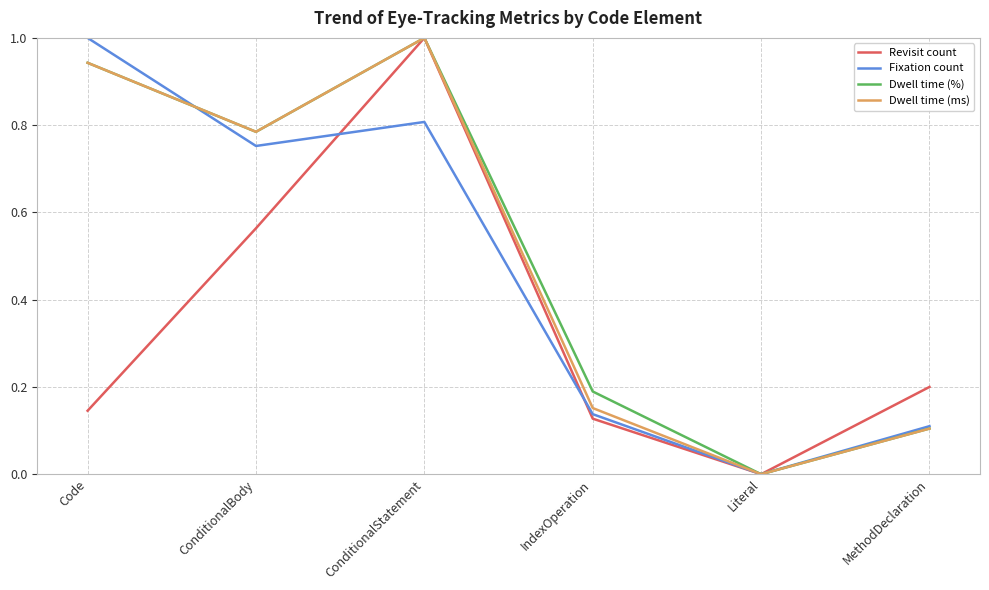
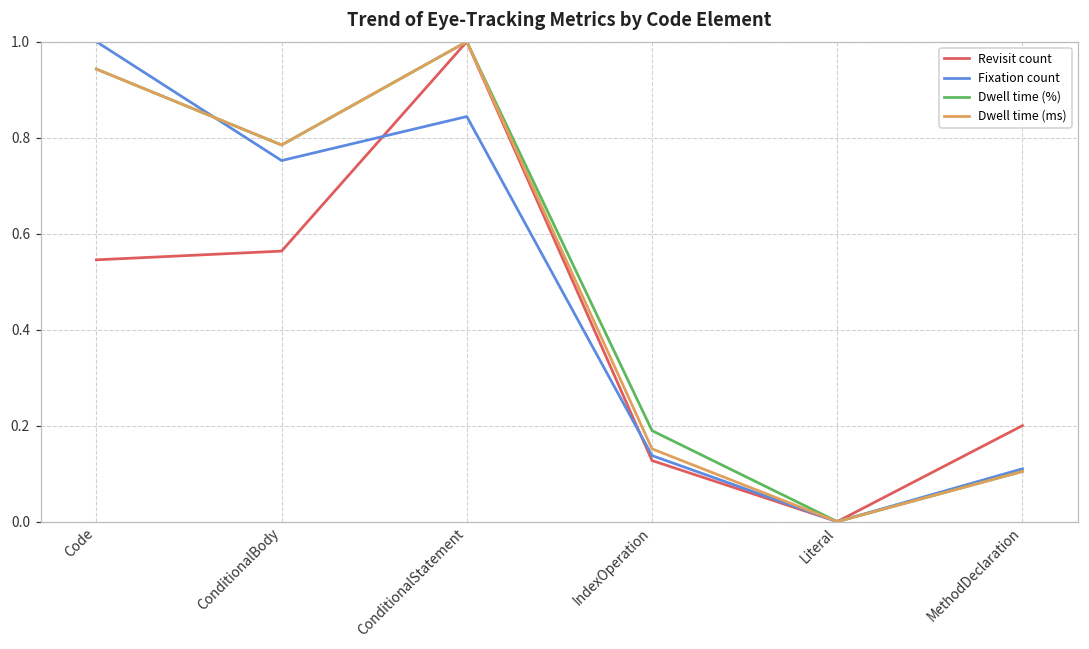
  {
    "Revisit count": {
-     "Code": 0.15,
+     "Code": 0.55,
      "ConditionalBody": 0.56,
      "IndexOperation": 0.13,
      "MethodDeclaration": 0.20
    },
    "Fixation count": {
      "Code": 1.00,
      "ConditionalBody": 0.75,
-     "ConditionalStatement": 0.81,
+     "ConditionalStatement": 0.84,
      "IndexOperation": 0.14
    },
    "Dwell time (%)": {
      "IndexOperation": 0.19
    },
    "Dwell time (ms)": {
      "IndexOperation": 0.15
    }
  }
